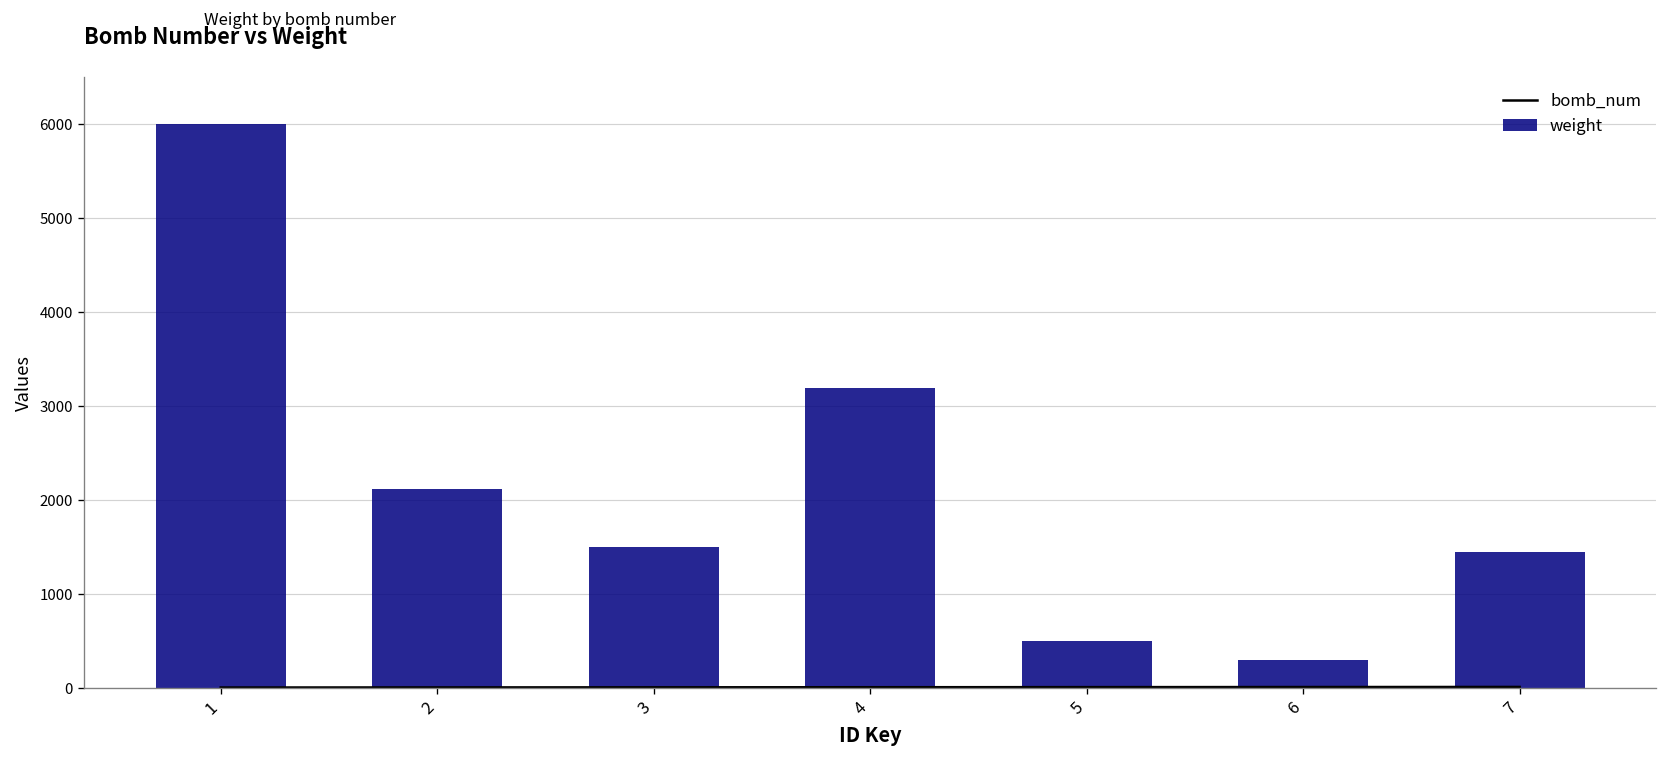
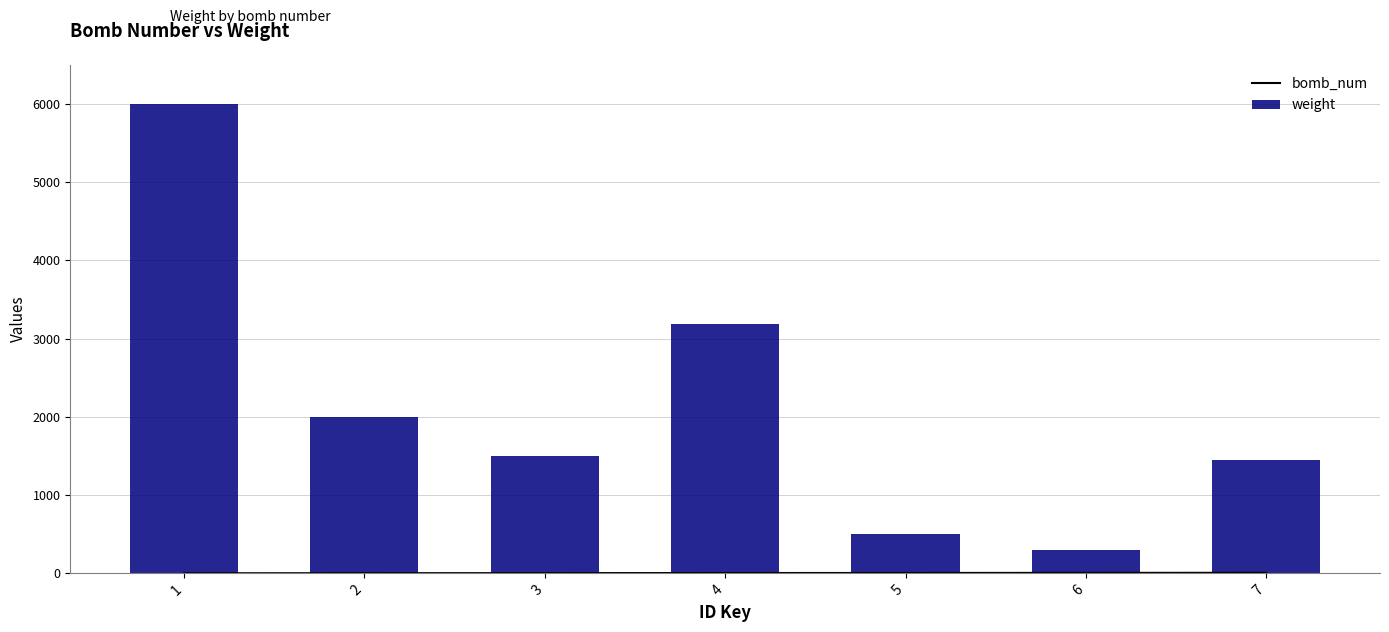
  {
    "bomb_num": {
      "1": 0,
      "2": 0,
      "3": 0,
      "4": 0,
      "5": 0,
      "6": 0,
      "7": 0
    },
    "weight": {
      "1": 6000,
-     "2": 2100,
+     "2": 2000,
      "3": 1500,
      "4": 3200,
      "5": 500,
      "6": 300,
      "7": 1400
    }
  }
